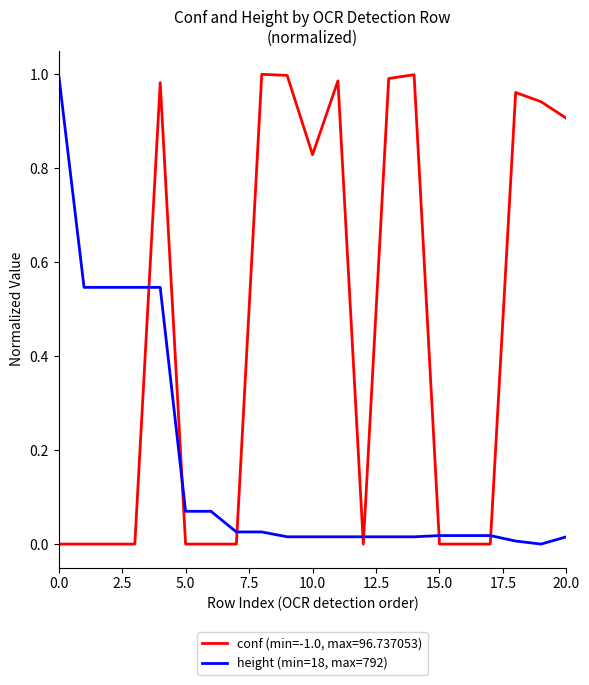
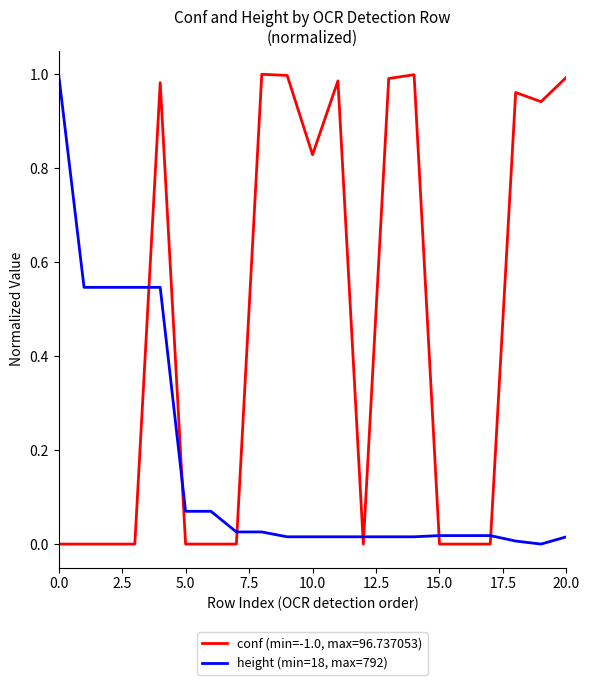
  {
    "conf (min=-1.0, max=96.737053)": {
      "0.0": 0.00,
      "5.0": 0.00,
      "10.0": 0.83,
      "15.0": 0.00,
-     "20.0": 0.91
+     "20.0": 0.99
    },
    "height (min=18, max=792)": {
      "0.0": 1.00,
      "5.0": 0.07,
      "10.0": 0.02,
      "15.0": 0.02,
      "20.0": 0.02
    }
  }
